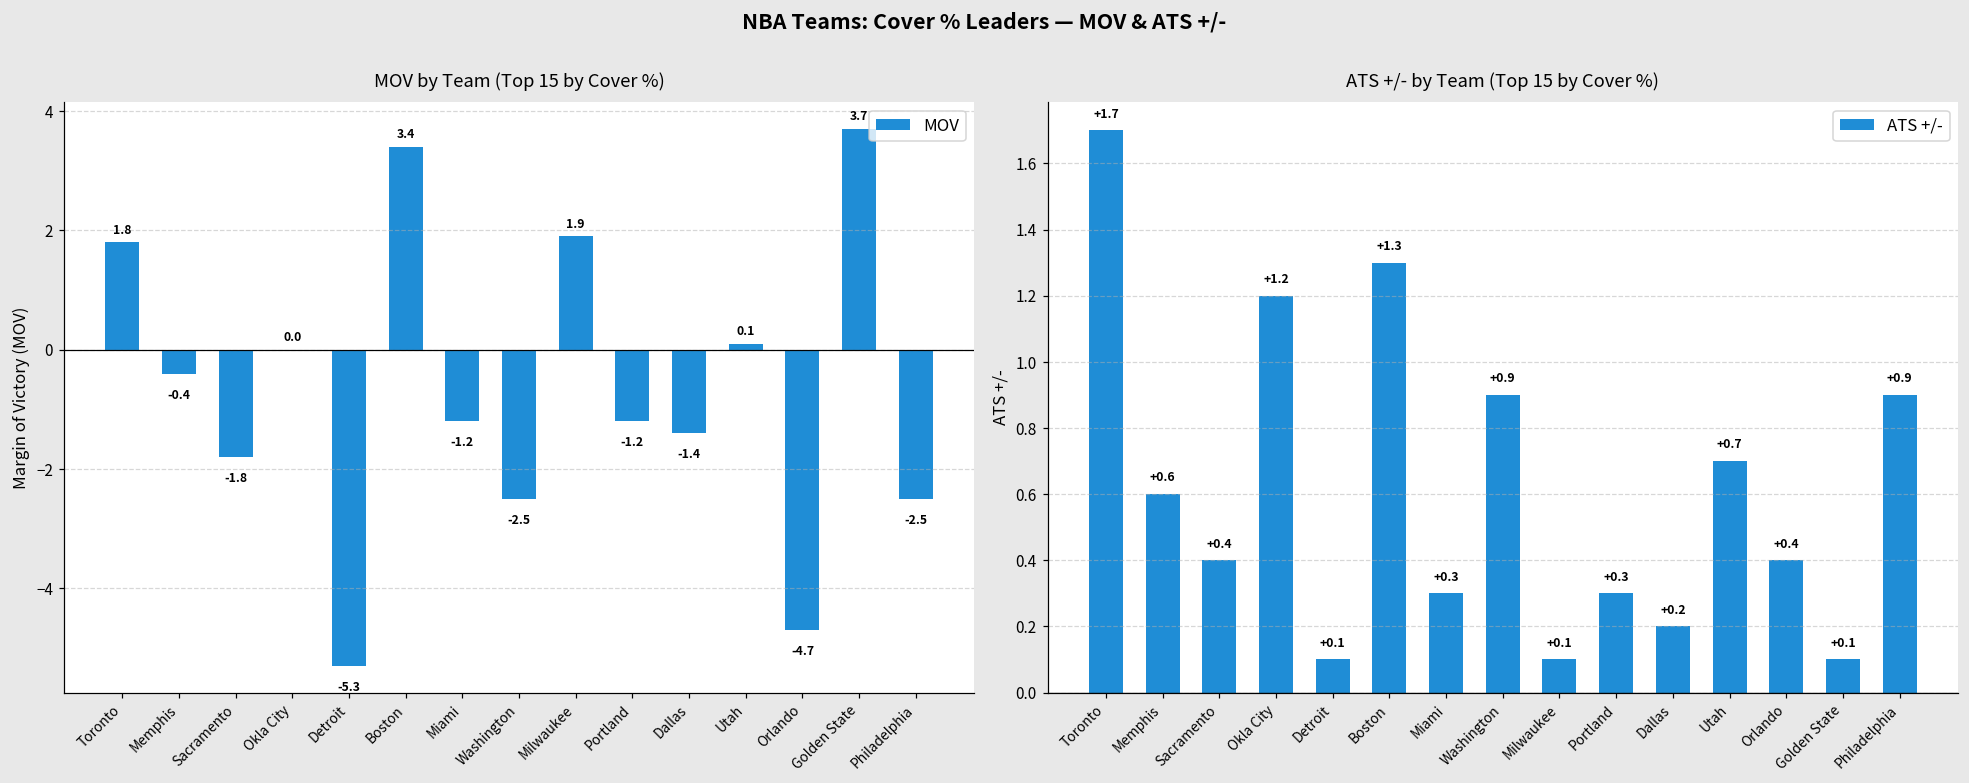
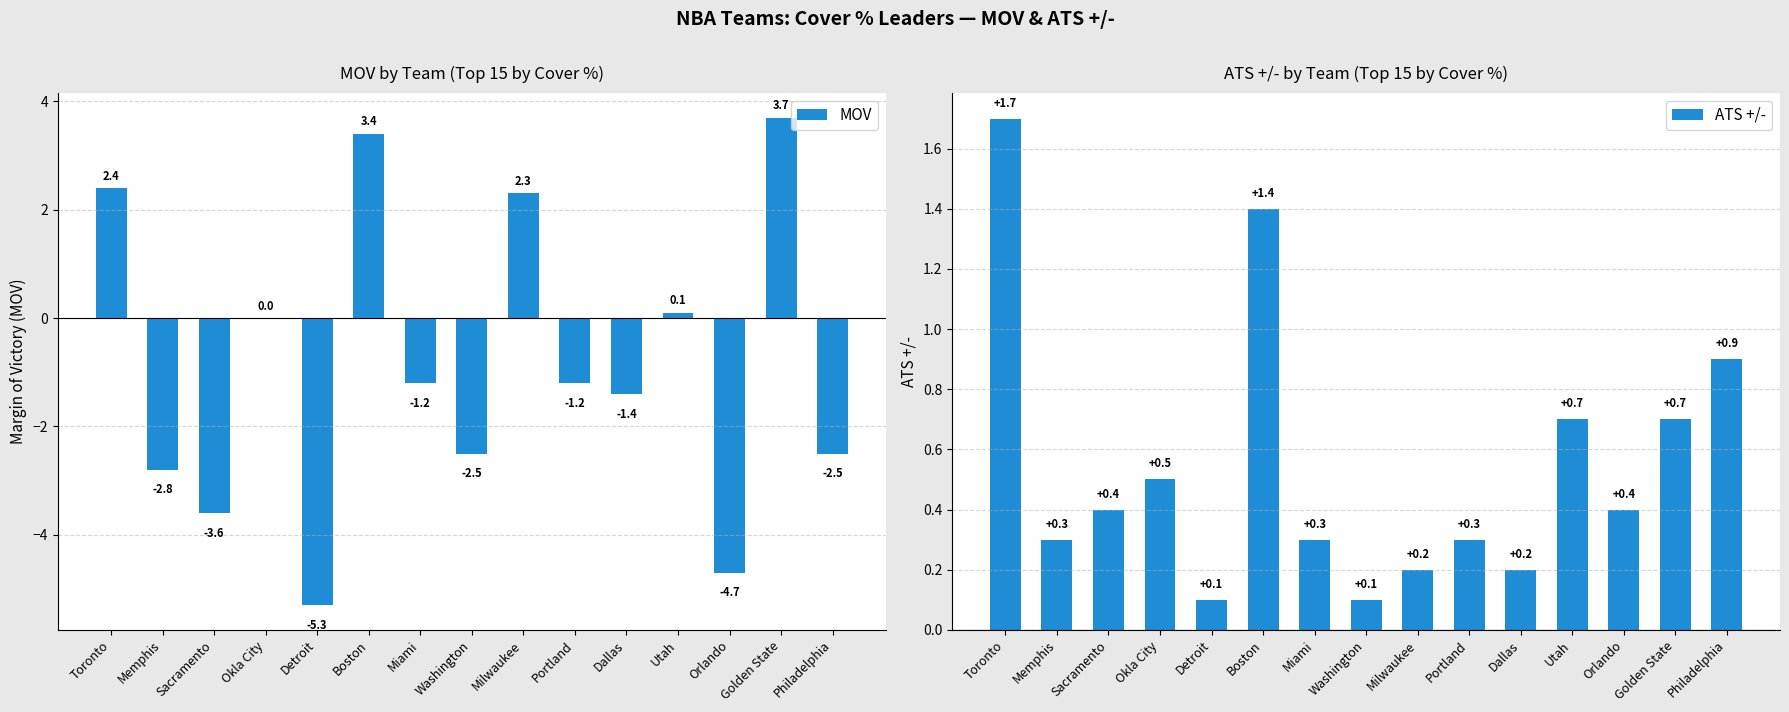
  {
    "MOV by Team (Top 15 by Cover %)": {
-     "Toronto": "1.8",
-     "Memphis": "-0.4",
-     "Sacramento": "-1.8",
+     "Toronto": "2.4",
+     "Memphis": "-2.8",
+     "Sacramento": "-3.6",
      "Okla City": "0.0",
      "Detroit": "-5.3",
      "Boston": "3.4",
      "Miami": "-1.2",
      "Washington": "-2.5",
-     "Milwaukee": "1.9",
+     "Milwaukee": "2.3",
      "Portland": "-1.2",
      "Dallas": "-1.4",
      "Utah": "0.1",
      "Orlando": "-4.7",
      "Golden State": "3.7",
      "Philadelphia": "-2.5"
    },
    "ATS +/- by Team (Top 15 by Cover %)": {
      "Toronto": "+1.7",
-     "Memphis": "+0.6",
+     "Memphis": "+0.3",
      "Sacramento": "+0.4",
-     "Okla City": "+1.2",
+     "Okla City": "+0.5",
      "Detroit": "+0.1",
-     "Boston": "+1.3",
+     "Boston": "+1.4",
      "Miami": "+0.3",
-     "Washington": "+0.9",
-     "Milwaukee": "+0.1",
+     "Washington": "+0.1",
+     "Milwaukee": "+0.2",
      "Portland": "+0.3",
      "Dallas": "+0.2",
      "Utah": "+0.7",
      "Orlando": "+0.4",
-     "Golden State": "+0.1",
+     "Golden State": "+0.7",
      "Philadelphia": "+0.9"
    }
  }
